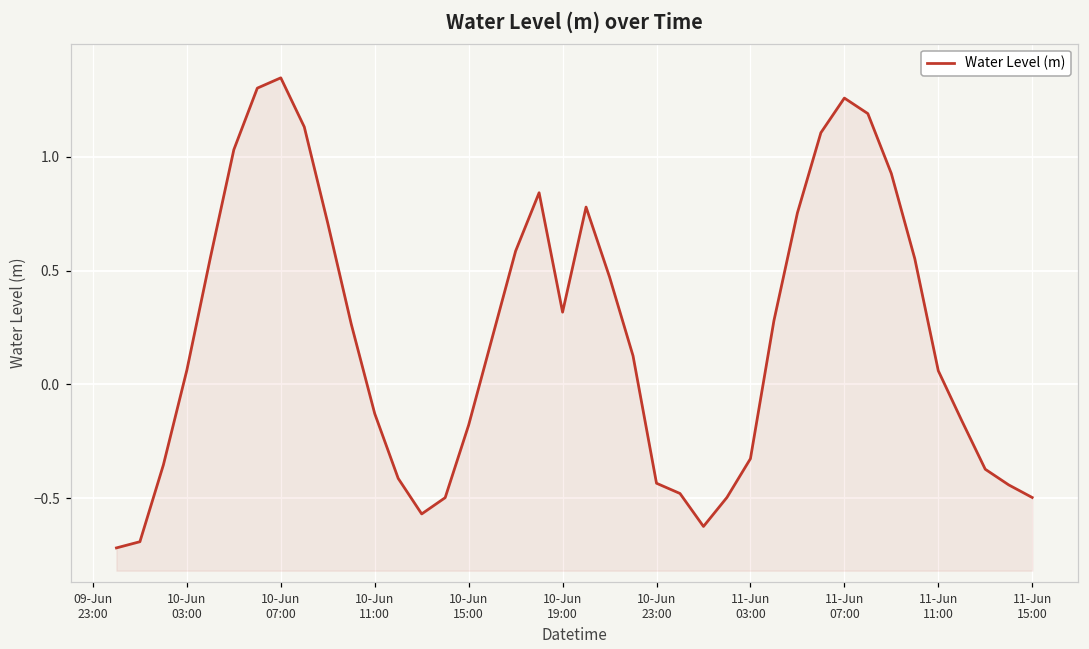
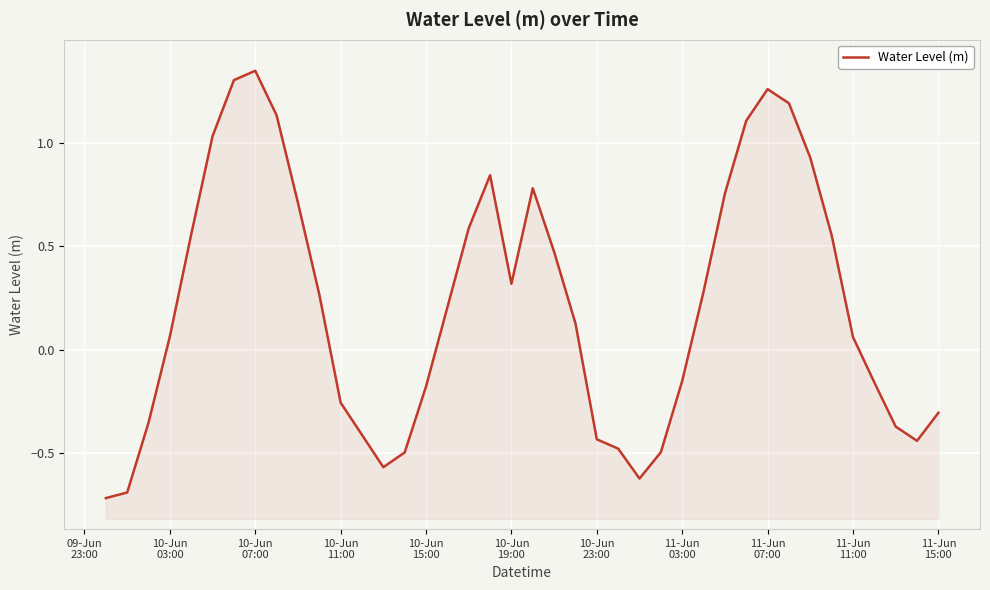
  {
    "10-Jun 03:00": 0.06,
    "10-Jun 07:00": 1.35,
-   "10-Jun 11:00": -0.13,
+   "10-Jun 11:00": -0.26,
    "10-Jun 15:00": -0.18,
    "10-Jun 19:00": 0.32,
    "10-Jun 23:00": -0.43,
-   "11-Jun 03:00": -0.33,
+   "11-Jun 03:00": -0.15,
    "11-Jun 07:00": 1.26,
    "11-Jun 11:00": 0.06,
-   "11-Jun 15:00": -0.50
+   "11-Jun 15:00": -0.31
  }
